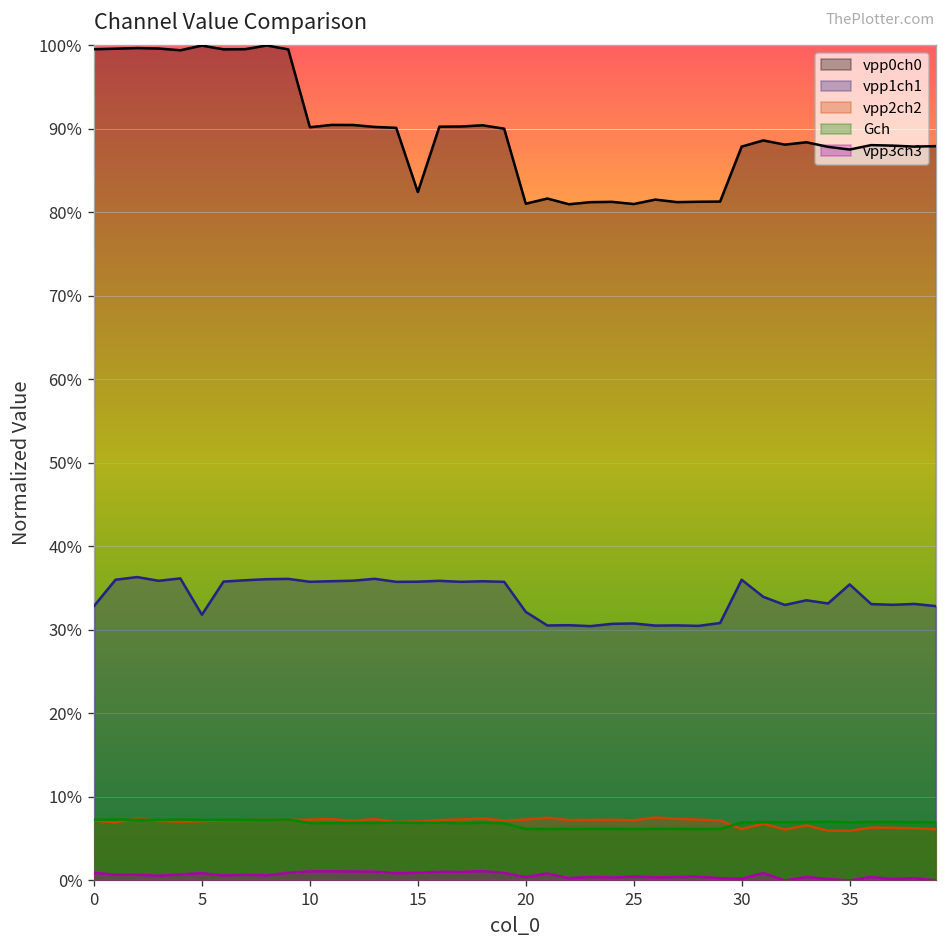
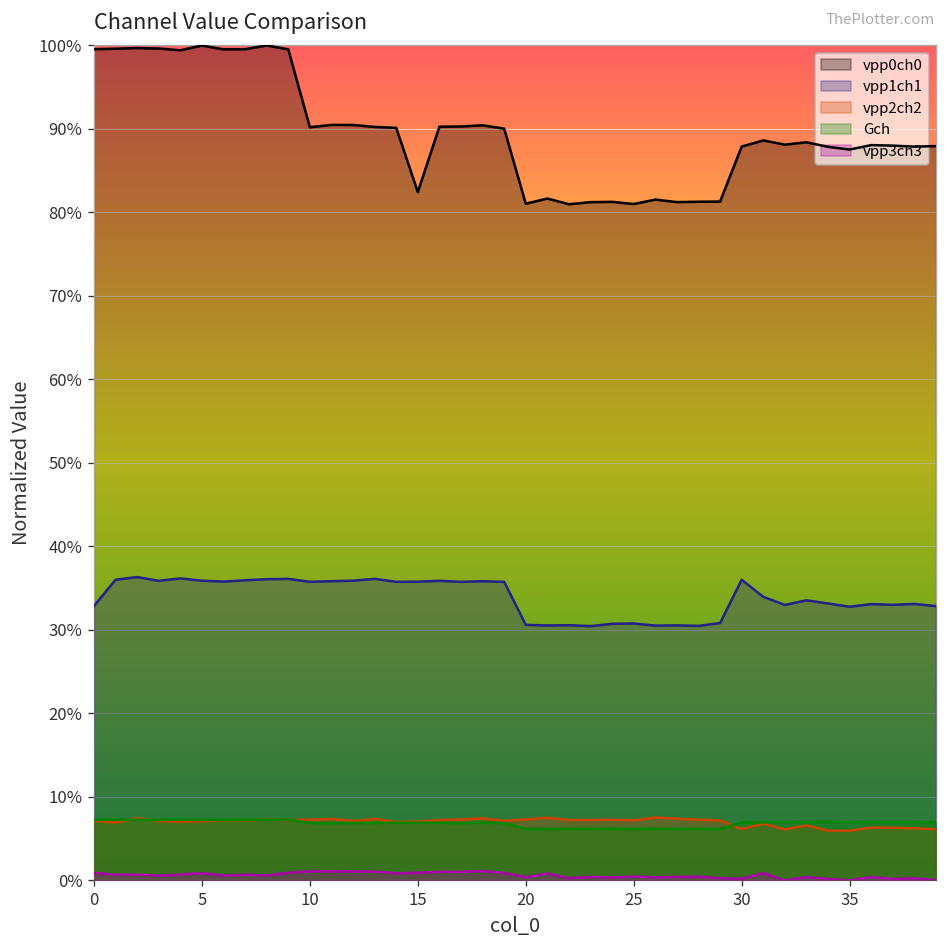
  {
    "vpp0ch0": {
      "0": "100%",
      "5": "100%",
      "10": "90%",
      "15": "82%",
      "20": "81%",
      "25": "81%",
      "30": "88%"
    },
    "vpp1ch1": {
      "0": "33%",
-     "5": "32%",
+     "5": "36%",
      "10": "36%",
      "15": "36%",
-     "20": "32%",
+     "20": "31%",
      "25": "31%",
      "30": "36%",
-     "35": "35%"
+     "35": "33%"
    },
    "vpp2ch2": {
      "10": "7%",
      "20": "7%",
      "25": "7%",
      "30": "6%",
      "35": "6%"
    },
    "Gch": {
      "10": "7%",
      "20": "6%",
      "25": "6%",
      "30": "7%",
      "35": "7%"
    },
    "vpp3ch3": {
      "0": "1%",
      "5": "1%",
      "10": "1%",
      "15": "1%",
      "20": "0%",
      "25": "0%",
      "30": "0%",
      "35": "0%"
    }
  }
